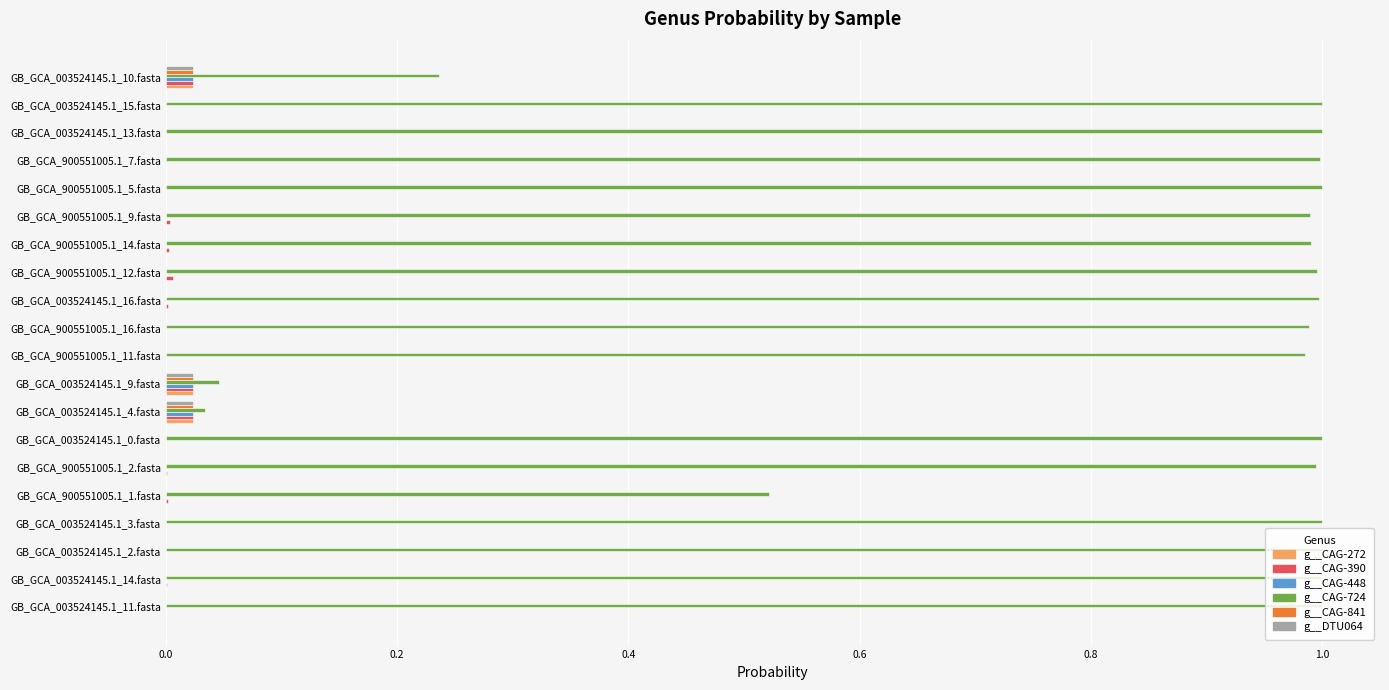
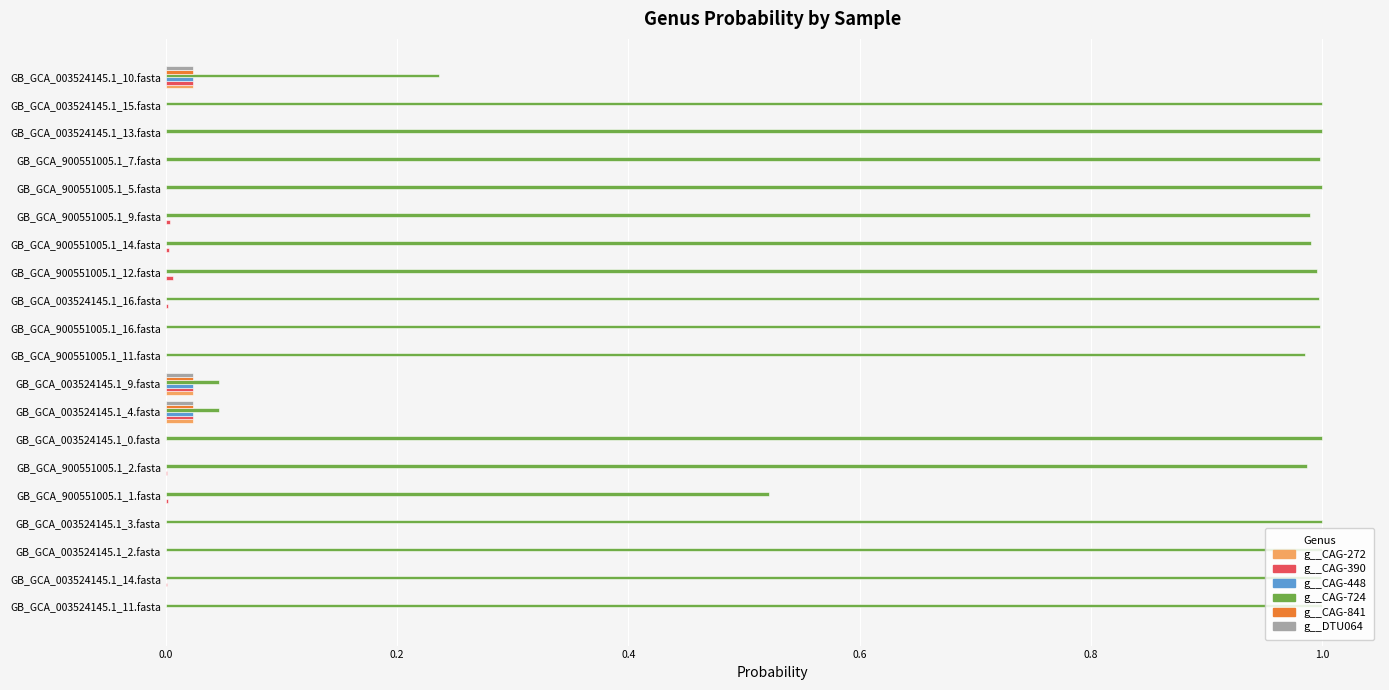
  {
    "g__CAG-272": {
      "GB_GCA_003524145.1_10.fasta": 0.023,
      "GB_GCA_003524145.1_15.fasta": 0.000,
      "GB_GCA_003524145.1_13.fasta": 0.000,
      "GB_GCA_900551005.1_7.fasta": 0.000,
      "GB_GCA_900551005.1_5.fasta": 0.000,
      "GB_GCA_900551005.1_9.fasta": 0.000,
      "GB_GCA_900551005.1_14.fasta": 0.000,
      "GB_GCA_900551005.1_12.fasta": 0.000,
      "GB_GCA_003524145.1_16.fasta": 0.000,
      "GB_GCA_900551005.1_16.fasta": 0.000,
      "GB_GCA_900551005.1_11.fasta": 0.000,
      "GB_GCA_003524145.1_9.fasta": 0.023,
      "GB_GCA_003524145.1_4.fasta": 0.023,
      "GB_GCA_003524145.1_0.fasta": 0.000,
      "GB_GCA_900551005.1_2.fasta": 0.000,
      "GB_GCA_900551005.1_1.fasta": 0.000,
      "GB_GCA_003524145.1_3.fasta": 0.000,
      "GB_GCA_003524145.1_2.fasta": 0.000,
      "GB_GCA_003524145.1_14.fasta": 0.000,
      "GB_GCA_003524145.1_11.fasta": 0.000
    },
    "g__CAG-390": {
      "GB_GCA_003524145.1_10.fasta": 0.023,
      "GB_GCA_003524145.1_15.fasta": 0.000,
      "GB_GCA_003524145.1_13.fasta": 0.000,
      "GB_GCA_900551005.1_7.fasta": 0.000,
      "GB_GCA_900551005.1_5.fasta": 0.000,
      "GB_GCA_900551005.1_9.fasta": 0.003,
      "GB_GCA_900551005.1_14.fasta": 0.003,
      "GB_GCA_900551005.1_12.fasta": 0.006,
      "GB_GCA_900551005.1_16.fasta": 0.000,
      "GB_GCA_900551005.1_11.fasta": 0.000,
      "GB_GCA_003524145.1_9.fasta": 0.023,
      "GB_GCA_003524145.1_4.fasta": 0.023,
      "GB_GCA_003524145.1_0.fasta": 0.000
    },
    "g__CAG-448": {
      "GB_GCA_003524145.1_10.fasta": 0.023,
      "GB_GCA_003524145.1_15.fasta": 0.000,
      "GB_GCA_003524145.1_13.fasta": 0.000,
      "GB_GCA_900551005.1_7.fasta": 0.000,
      "GB_GCA_900551005.1_5.fasta": 0.000,
      "GB_GCA_900551005.1_9.fasta": 0.000,
      "GB_GCA_900551005.1_14.fasta": 0.000,
      "GB_GCA_900551005.1_12.fasta": 0.000,
      "GB_GCA_003524145.1_16.fasta": 0.000,
      "GB_GCA_900551005.1_16.fasta": 0.000,
      "GB_GCA_900551005.1_11.fasta": 0.000,
      "GB_GCA_003524145.1_9.fasta": 0.023,
      "GB_GCA_003524145.1_4.fasta": 0.023,
      "GB_GCA_003524145.1_0.fasta": 0.000,
      "GB_GCA_900551005.1_2.fasta": 0.000,
      "GB_GCA_900551005.1_1.fasta": 0.000,
      "GB_GCA_003524145.1_3.fasta": 0.000,
      "GB_GCA_003524145.1_2.fasta": 0.000,
      "GB_GCA_003524145.1_14.fasta": 0.000,
      "GB_GCA_003524145.1_11.fasta": 0.000
    },
    "g__CAG-724": {
      "GB_GCA_003524145.1_10.fasta": 0.236,
      "GB_GCA_003524145.1_15.fasta": 1.000,
      "GB_GCA_003524145.1_13.fasta": 1.000,
      "GB_GCA_900551005.1_7.fasta": 0.998,
      "GB_GCA_900551005.1_5.fasta": 1.000,
      "GB_GCA_900551005.1_9.fasta": 0.989,
      "GB_GCA_900551005.1_14.fasta": 0.991,
      "GB_GCA_900551005.1_12.fasta": 0.995,
      "GB_GCA_003524145.1_16.fasta": 0.997,
-     "GB_GCA_900551005.1_16.fasta": 0.989,
+     "GB_GCA_900551005.1_16.fasta": 0.998,
      "GB_GCA_900551005.1_11.fasta": 0.986,
      "GB_GCA_003524145.1_9.fasta": 0.046,
-     "GB_GCA_003524145.1_4.fasta": 0.034,
+     "GB_GCA_003524145.1_4.fasta": 0.046,
      "GB_GCA_003524145.1_0.fasta": 1.000,
-     "GB_GCA_900551005.1_2.fasta": 0.995,
+     "GB_GCA_900551005.1_2.fasta": 0.987,
      "GB_GCA_900551005.1_1.fasta": 0.521,
      "GB_GCA_003524145.1_3.fasta": 0.999
    },
    "g__CAG-841": {
      "GB_GCA_003524145.1_10.fasta": 0.023,
      "GB_GCA_003524145.1_15.fasta": 0.000,
      "GB_GCA_003524145.1_13.fasta": 0.000,
      "GB_GCA_900551005.1_7.fasta": 0.000,
      "GB_GCA_900551005.1_5.fasta": 0.000,
      "GB_GCA_900551005.1_9.fasta": 0.000,
      "GB_GCA_900551005.1_14.fasta": 0.000,
      "GB_GCA_900551005.1_12.fasta": 0.000,
      "GB_GCA_003524145.1_16.fasta": 0.000,
      "GB_GCA_900551005.1_16.fasta": 0.000,
      "GB_GCA_900551005.1_11.fasta": 0.000,
      "GB_GCA_003524145.1_9.fasta": 0.023,
      "GB_GCA_003524145.1_4.fasta": 0.023,
      "GB_GCA_003524145.1_0.fasta": 0.000,
      "GB_GCA_900551005.1_2.fasta": 0.000,
      "GB_GCA_900551005.1_1.fasta": 0.000,
      "GB_GCA_003524145.1_3.fasta": 0.000,
      "GB_GCA_003524145.1_2.fasta": 0.000,
      "GB_GCA_003524145.1_14.fasta": 0.000,
      "GB_GCA_003524145.1_11.fasta": 0.000
    },
    "g__DTU064": {
      "GB_GCA_003524145.1_10.fasta": 0.023,
      "GB_GCA_003524145.1_15.fasta": 0.000,
      "GB_GCA_003524145.1_13.fasta": 0.000,
      "GB_GCA_900551005.1_7.fasta": 0.000,
      "GB_GCA_900551005.1_5.fasta": 0.000,
      "GB_GCA_900551005.1_9.fasta": 0.000,
      "GB_GCA_900551005.1_14.fasta": 0.000,
      "GB_GCA_900551005.1_12.fasta": 0.000,
      "GB_GCA_003524145.1_16.fasta": 0.000,
      "GB_GCA_900551005.1_16.fasta": 0.000,
      "GB_GCA_900551005.1_11.fasta": 0.000,
      "GB_GCA_003524145.1_9.fasta": 0.023,
      "GB_GCA_003524145.1_4.fasta": 0.023,
      "GB_GCA_003524145.1_0.fasta": 0.000,
      "GB_GCA_900551005.1_2.fasta": 0.000,
      "GB_GCA_900551005.1_1.fasta": 0.000,
      "GB_GCA_003524145.1_3.fasta": 0.000,
      "GB_GCA_003524145.1_2.fasta": 0.000,
      "GB_GCA_003524145.1_14.fasta": 0.000,
      "GB_GCA_003524145.1_11.fasta": 0.000
    }
  }
